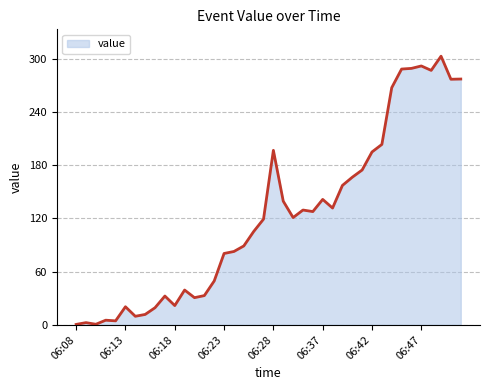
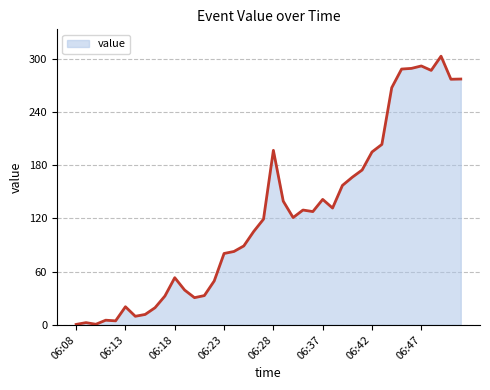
  {
    "06:08": 0,
    "06:13": 20,
-   "06:18": 20,
+   "06:18": 50,
    "06:23": 80,
    "06:28": 200,
    "06:37": 140,
    "06:42": 200,
    "06:47": 290
  }
